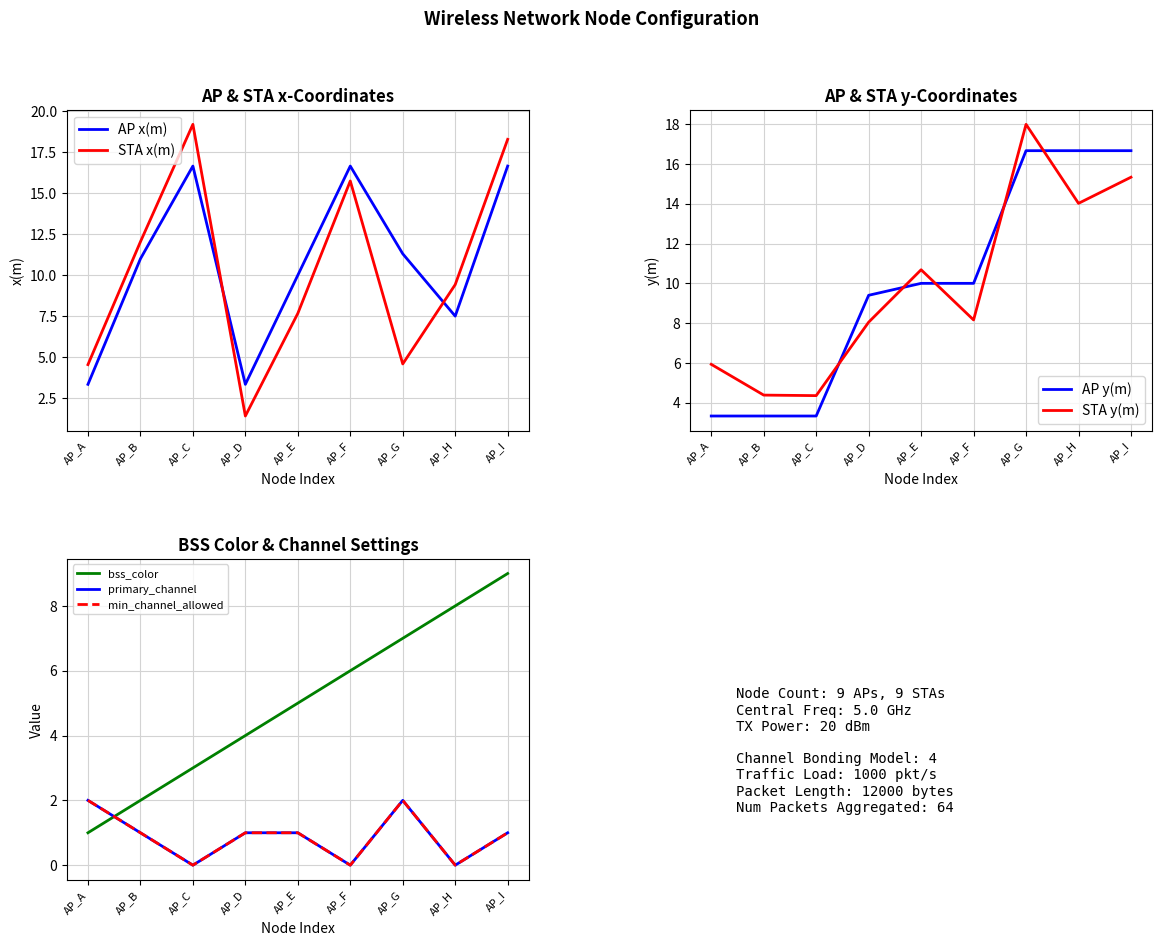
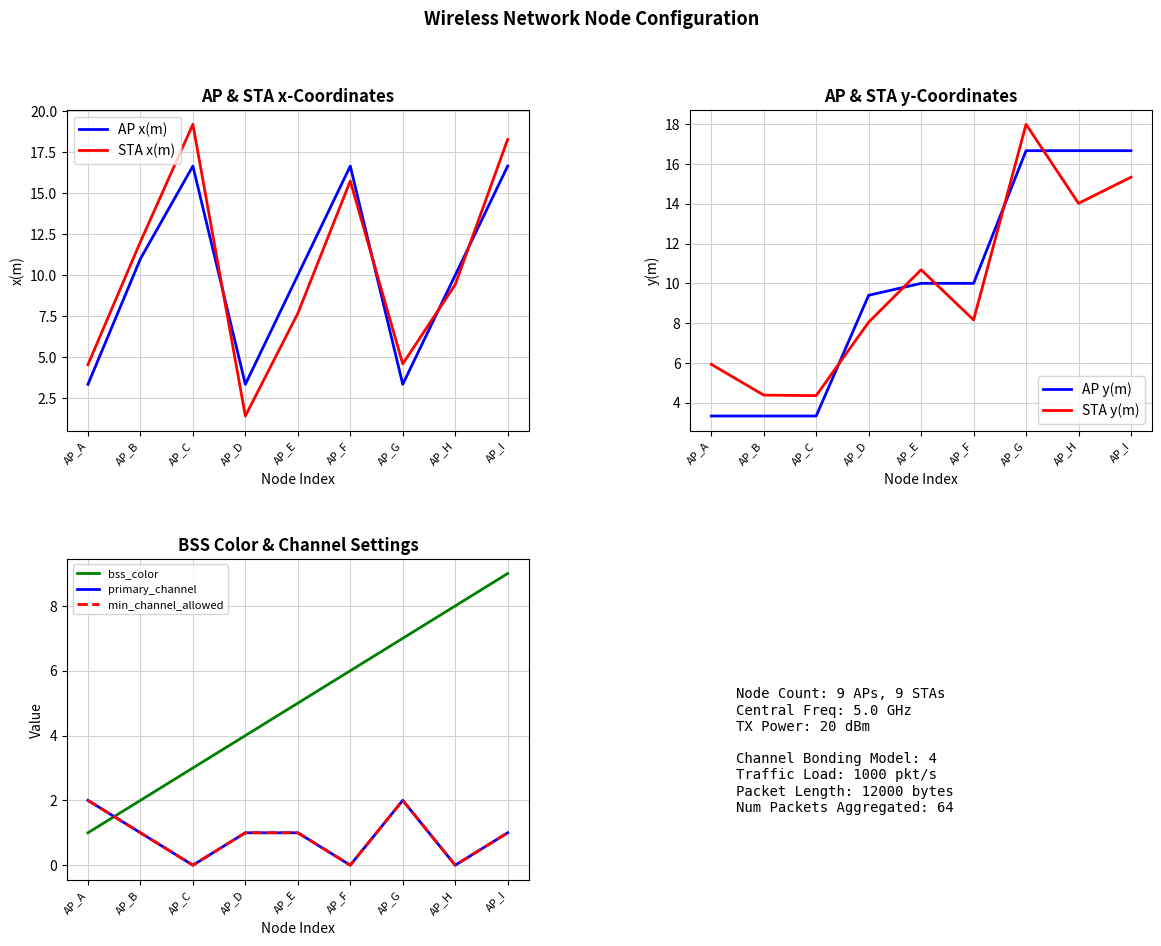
  {
    "AP & STA x-Coordinates": {
      "AP x(m)": {
        "AP_A": 3.3,
        "AP_B": 11.0,
        "AP_C": 16.7,
        "AP_D": 3.3,
        "AP_E": 10.0,
        "AP_F": 16.7,
-       "AP_G": 11.3,
-       "AP_H": 7.5,
+       "AP_G": 3.3,
+       "AP_H": 10.0,
        "AP_I": 16.7
      },
      "STA x(m)": {
        "AP_A": 4.5,
        "AP_B": 12.0,
        "AP_C": 19.2,
        "AP_D": 1.4,
        "AP_E": 7.7,
        "AP_F": 15.8,
        "AP_G": 4.6,
        "AP_H": 9.4,
        "AP_I": 18.3
      }
    },
    "AP & STA y-Coordinates": {
      "AP y(m)": {
        "AP_A": 3.3,
        "AP_B": 3.3,
        "AP_C": 3.3,
        "AP_D": 9.4,
        "AP_E": 10.0,
        "AP_F": 10.0,
        "AP_G": 16.7,
        "AP_H": 16.7,
        "AP_I": 16.7
      },
      "STA y(m)": {
        "AP_A": 5.9,
        "AP_B": 4.4,
        "AP_C": 4.4,
        "AP_D": 8.0,
        "AP_E": 10.7,
        "AP_F": 8.2,
        "AP_G": 18.0,
        "AP_H": 14.0,
        "AP_I": 15.3
      }
    },
    "BSS Color & Channel Settings": {
      "bss_color": {
        "AP_A": 1.0,
        "AP_B": 2.0,
        "AP_C": 3.0,
        "AP_D": 4.0,
        "AP_E": 5.0,
        "AP_F": 6.0,
        "AP_G": 7.0,
        "AP_H": 8.0,
        "AP_I": 9.0
      },
      "min_channel_allowed": {
        "AP_A": 2.0,
        "AP_B": 1.0,
        "AP_C": 0.0,
        "AP_D": 1.0,
        "AP_E": 1.0,
        "AP_F": 0.0,
        "AP_G": 2.0,
        "AP_H": 0.0,
        "AP_I": 1.0
      }
    }
  }
